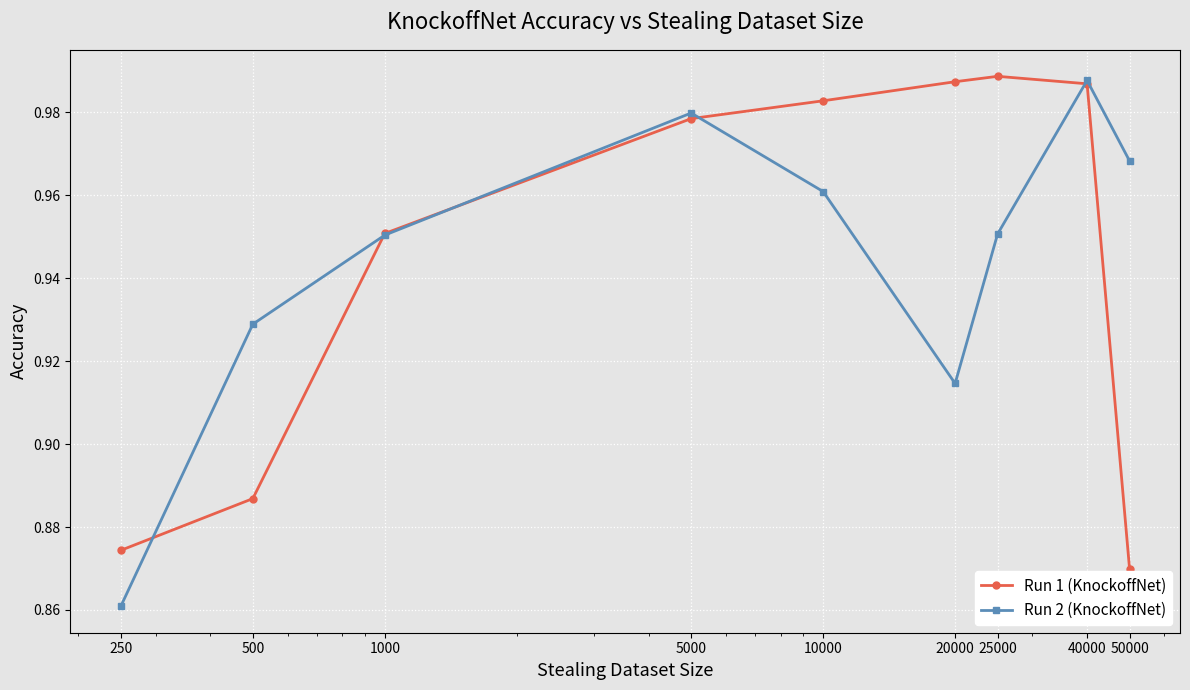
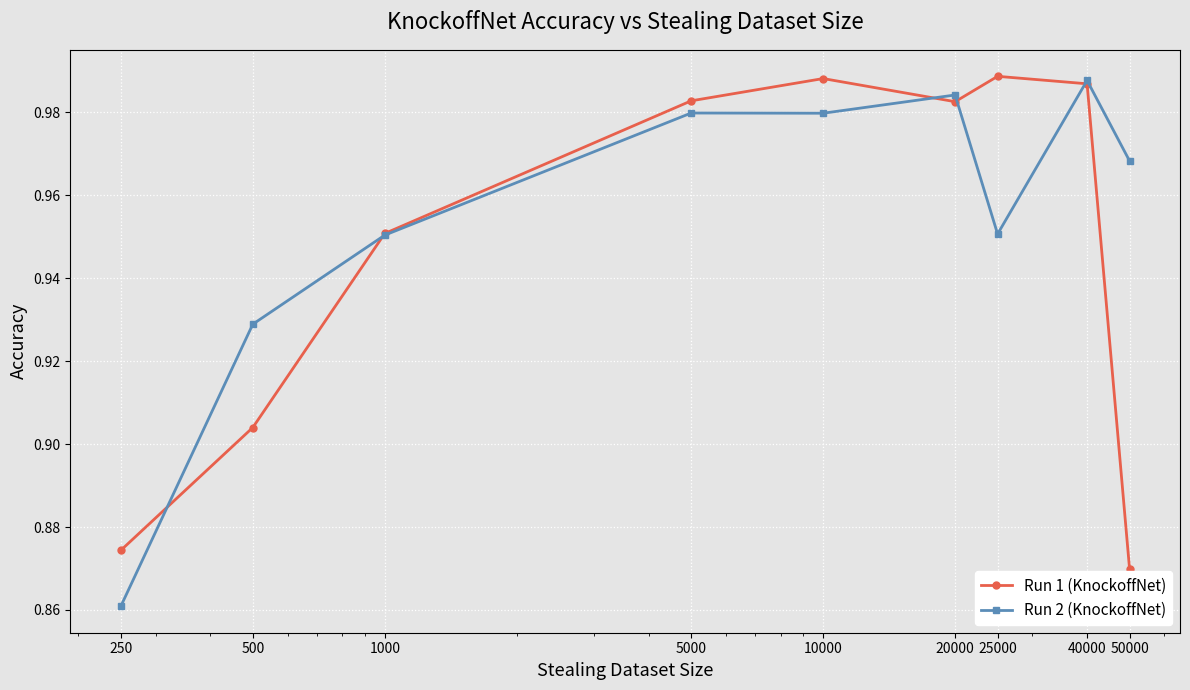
  {
    "Run 1 (KnockoffNet)": {
      "250": 0.874,
-     "500": 0.887,
-     "5000": 0.979,
-     "10000": 0.983,
-     "20000": 0.987,
+     "500": 0.904,
+     "5000": 0.983,
+     "10000": 0.988,
+     "20000": 0.983,
      "25000": 0.989,
      "40000": 0.987,
      "50000": 0.870
    },
    "Run 2 (KnockoffNet)": {
      "250": 0.861,
      "500": 0.929,
      "5000": 0.980,
-     "10000": 0.961,
-     "20000": 0.915,
+     "10000": 0.980,
+     "20000": 0.984,
      "25000": 0.951,
      "40000": 0.988,
      "50000": 0.968
    }
  }
